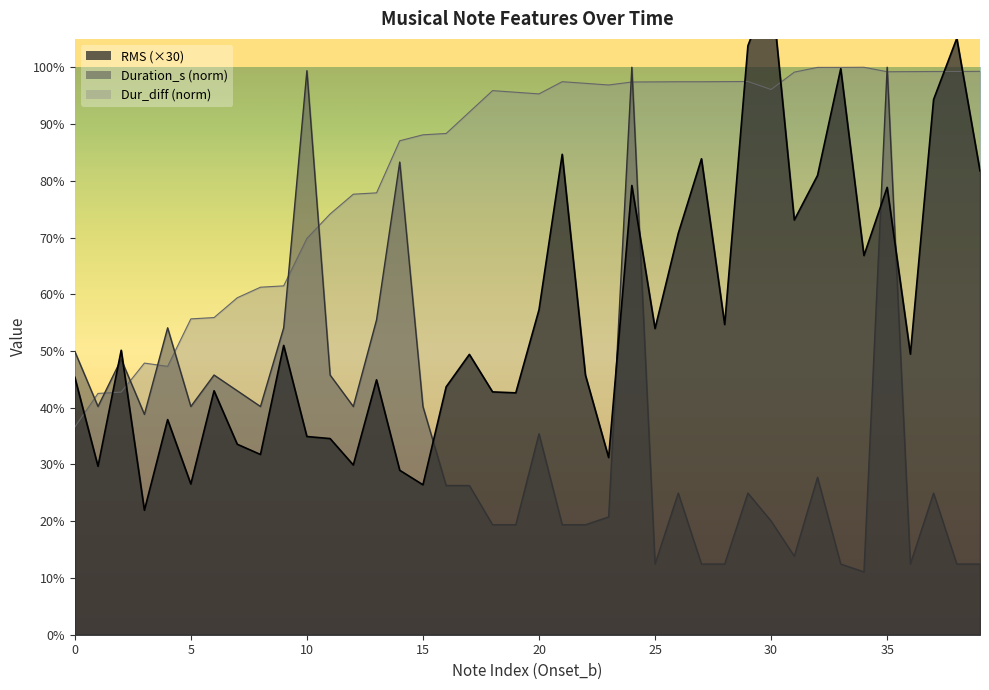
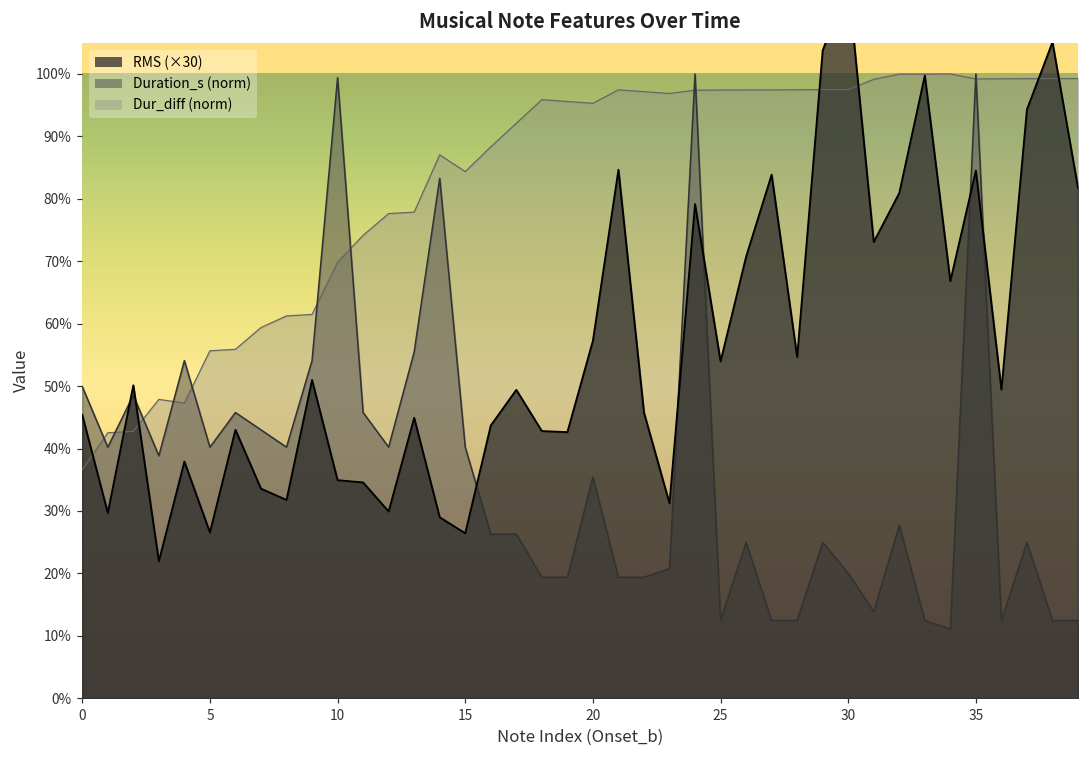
  {
    "RMS (×30)": {
      "0": "45%",
      "5": "27%",
      "10": "35%",
      "15": "26%",
      "20": "57%",
      "25": "54%",
-     "35": "79%"
+     "35": "85%"
    },
    "Duration_s (norm)": {
      "0": "50%",
      "5": "40%",
      "10": "99%",
      "15": "40%",
      "20": "35%",
      "25": "12%",
      "30": "20%",
      "35": "100%"
    },
    "Dur_diff (norm)": {
      "0": "37%",
      "5": "56%",
      "10": "70%",
-     "15": "88%",
+     "15": "84%",
      "20": "95%",
      "25": "97%",
-     "30": "96%",
+     "30": "97%",
      "35": "99%"
    }
  }
